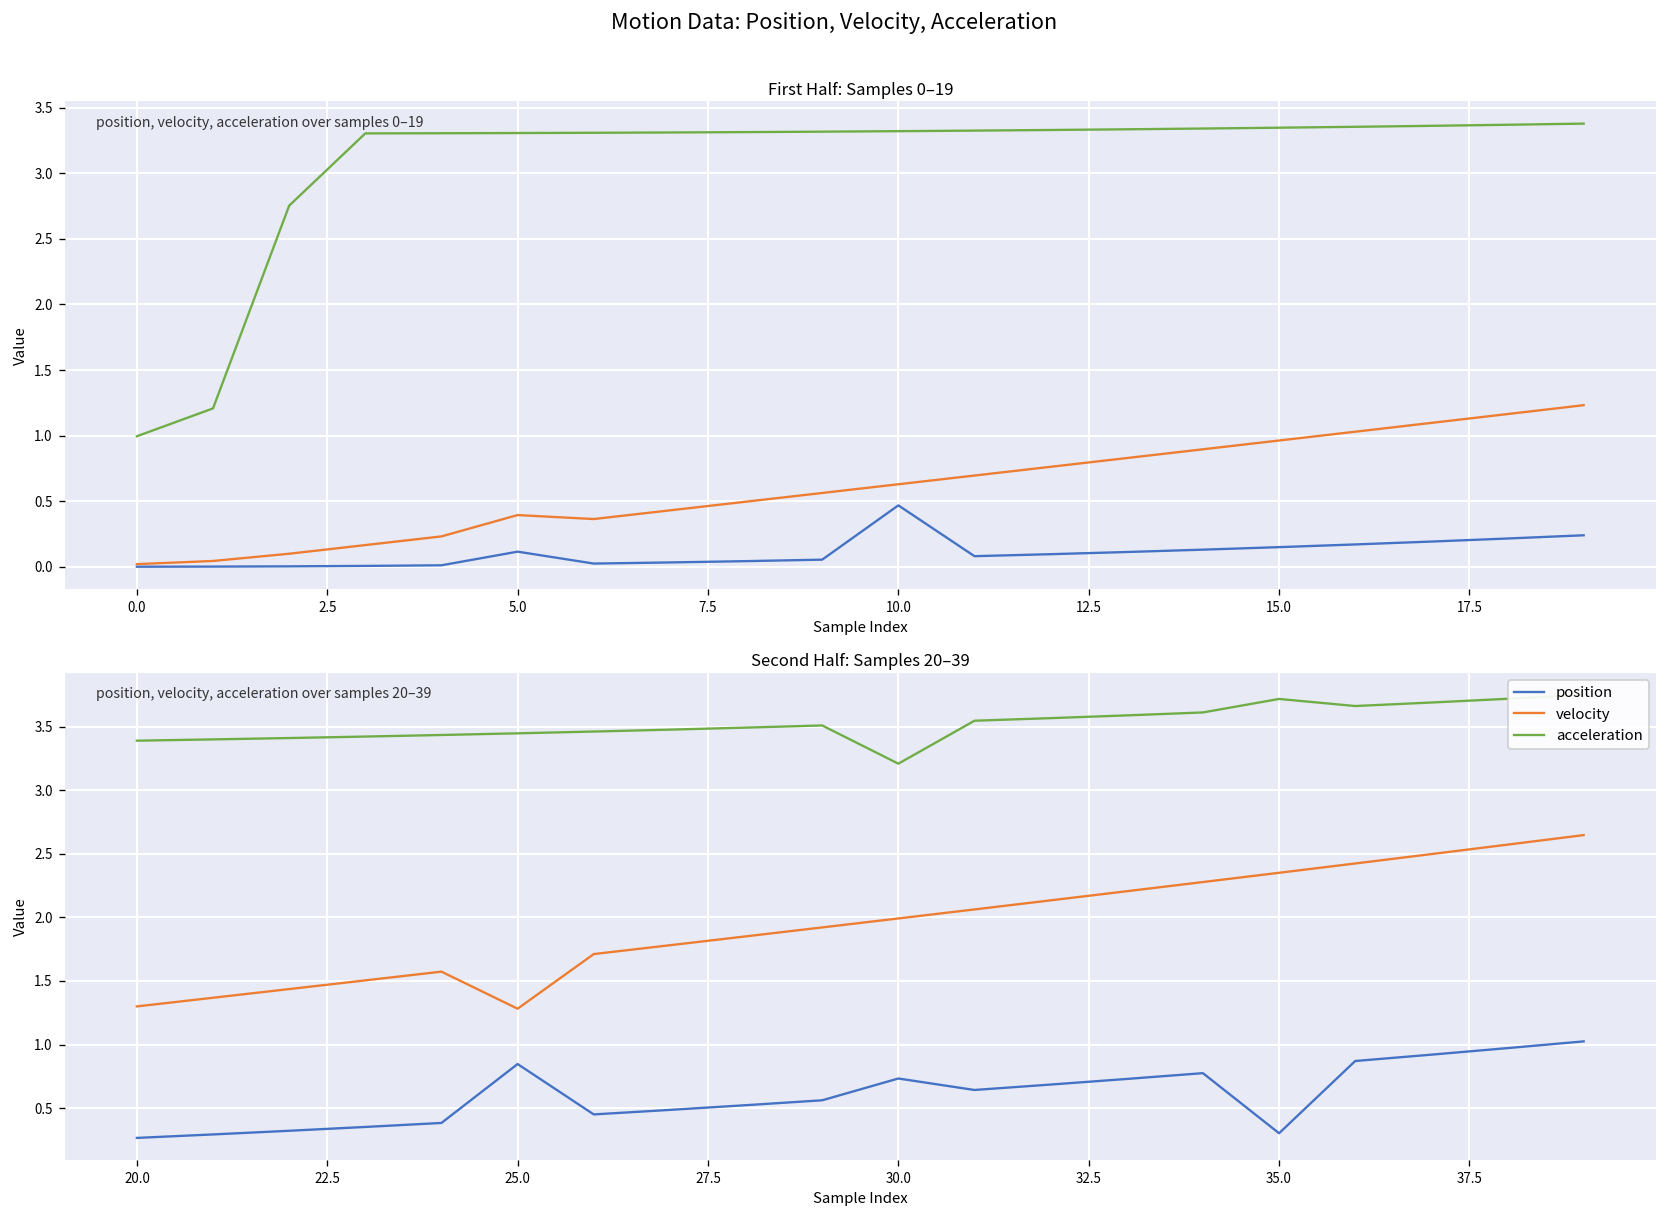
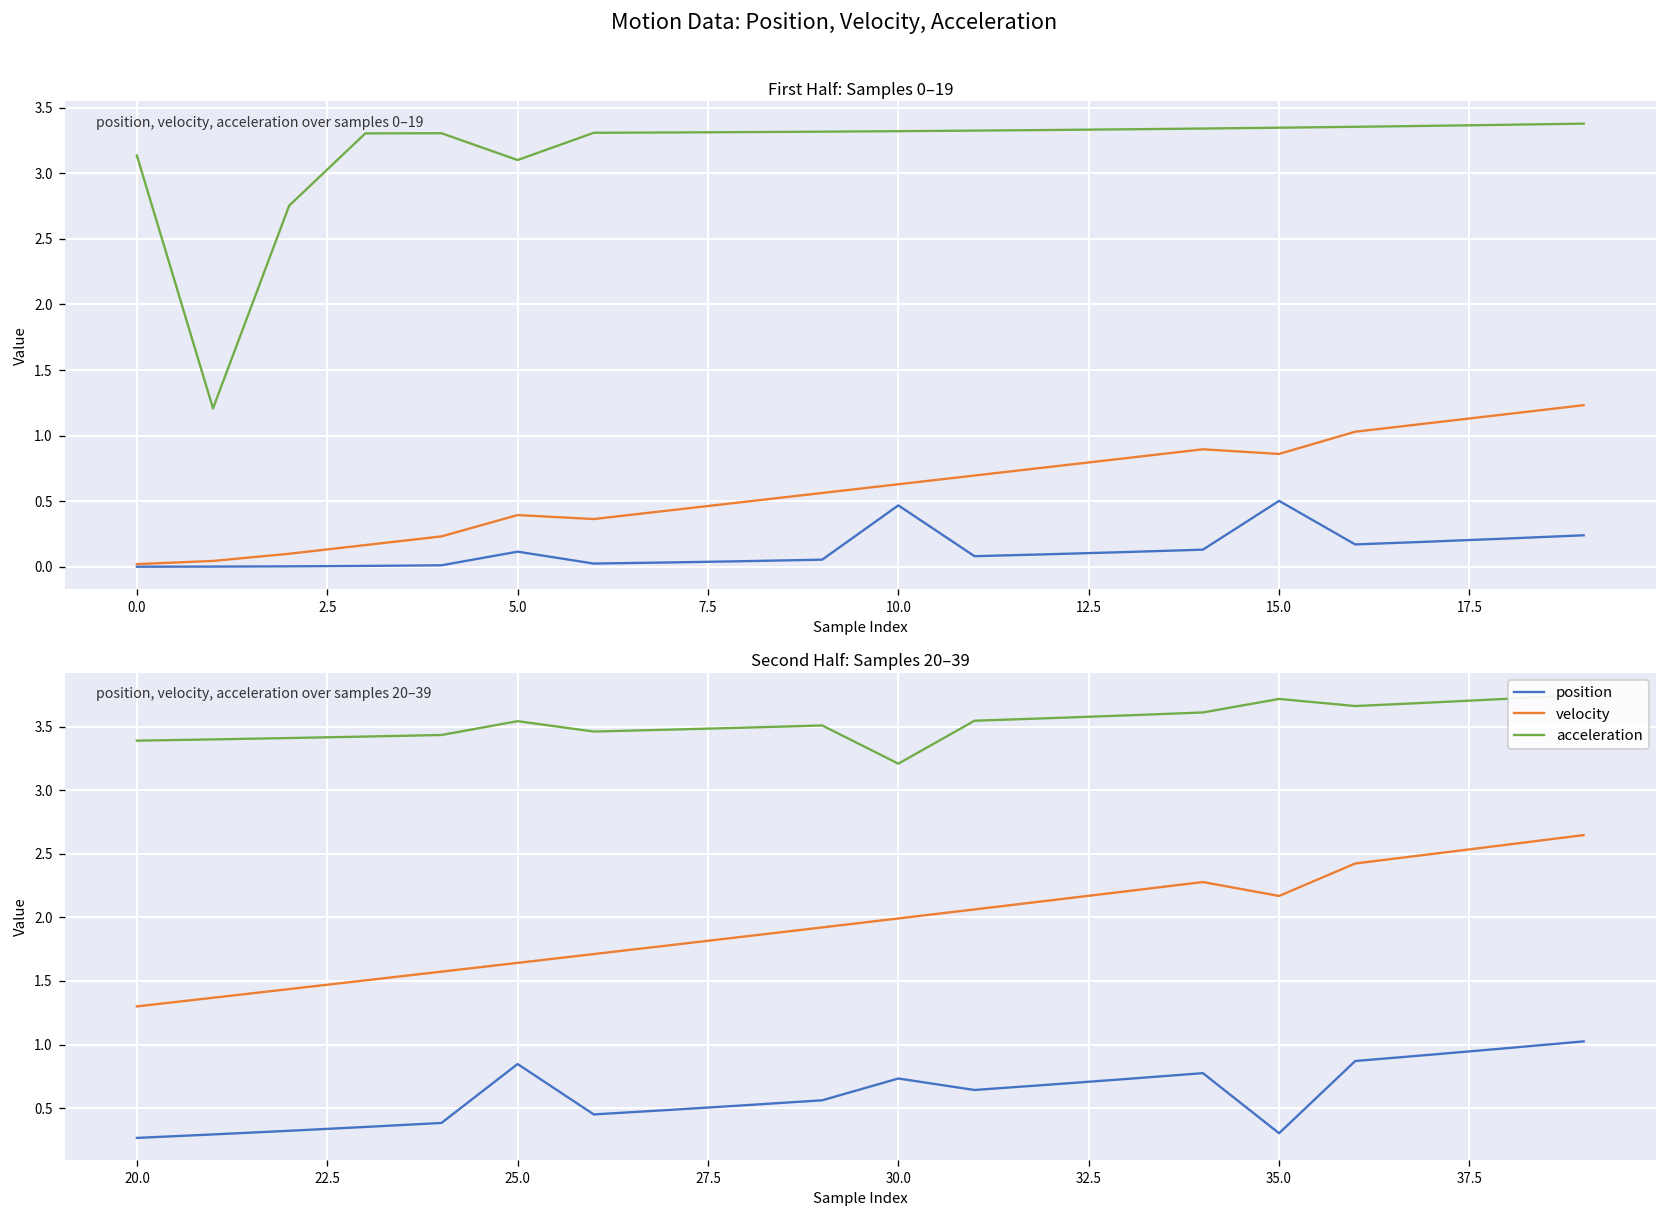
  {
    "First Half: Samples 0–19": {
      "position": {
        "5.0": 0.12,
        "10.0": 0.47,
-       "15.0": 0.15
+       "15.0": 0.50
      },
      "velocity": {
        "5.0": 0.39,
        "10.0": 0.63,
-       "15.0": 0.96
+       "15.0": 0.86
      },
      "acceleration": {
-       "0.0": 1.00,
-       "5.0": 3.31,
+       "0.0": 3.14,
+       "5.0": 3.10,
        "10.0": 3.32,
        "15.0": 3.35
      }
    },
    "Second Half: Samples 20–39": {
      "position": {
        "20.0": 0.27,
        "25.0": 0.85,
        "30.0": 0.73,
        "35.0": 0.30
      },
      "velocity": {
        "20.0": 1.30,
-       "25.0": 1.28,
+       "25.0": 1.64,
        "30.0": 1.99,
-       "35.0": 2.35
+       "35.0": 2.17
      },
      "acceleration": {
        "20.0": 3.39,
-       "25.0": 3.45,
+       "25.0": 3.54,
        "30.0": 3.21,
        "35.0": 3.72
      }
    }
  }
